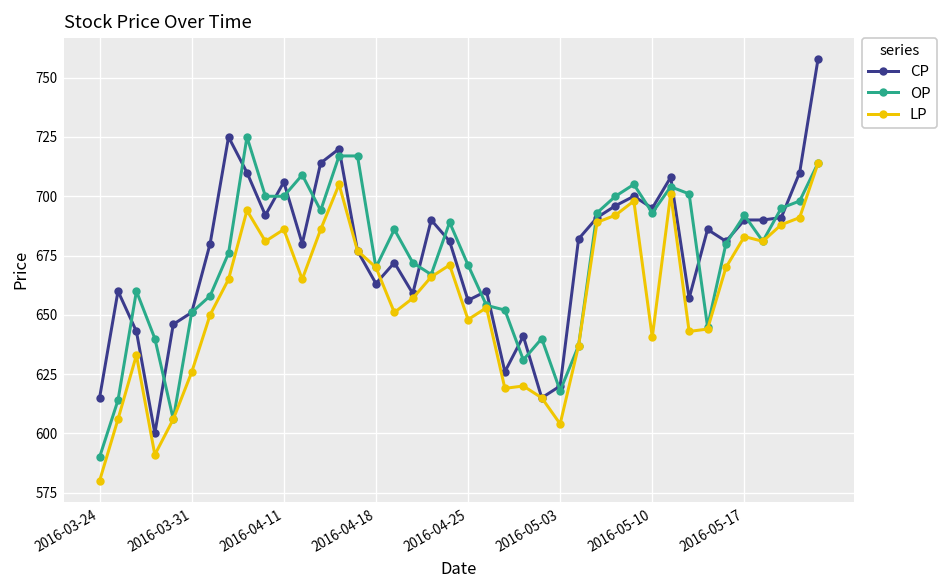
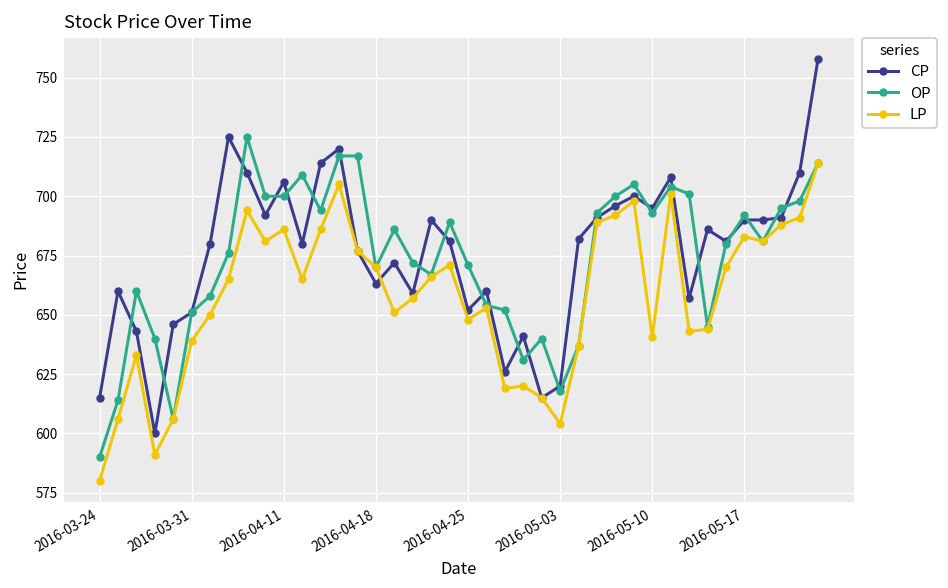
  {
    "CP": {
      "2016-03-24": 615,
      "2016-04-11": 706,
      "2016-04-18": 663,
-     "2016-04-25": 656,
+     "2016-04-25": 652,
      "2016-05-03": 620,
      "2016-05-10": 695,
      "2016-05-17": 690
    },
    "OP": {
      "2016-03-24": 590,
      "2016-04-11": 700,
      "2016-04-25": 671,
      "2016-05-03": 618,
      "2016-05-10": 693,
      "2016-05-17": 692
    },
    "LP": {
      "2016-03-24": 580,
-     "2016-03-31": 626,
+     "2016-03-31": 639,
      "2016-04-11": 686,
      "2016-04-25": 648,
      "2016-05-03": 604,
      "2016-05-10": 641,
      "2016-05-17": 683
    }
  }
